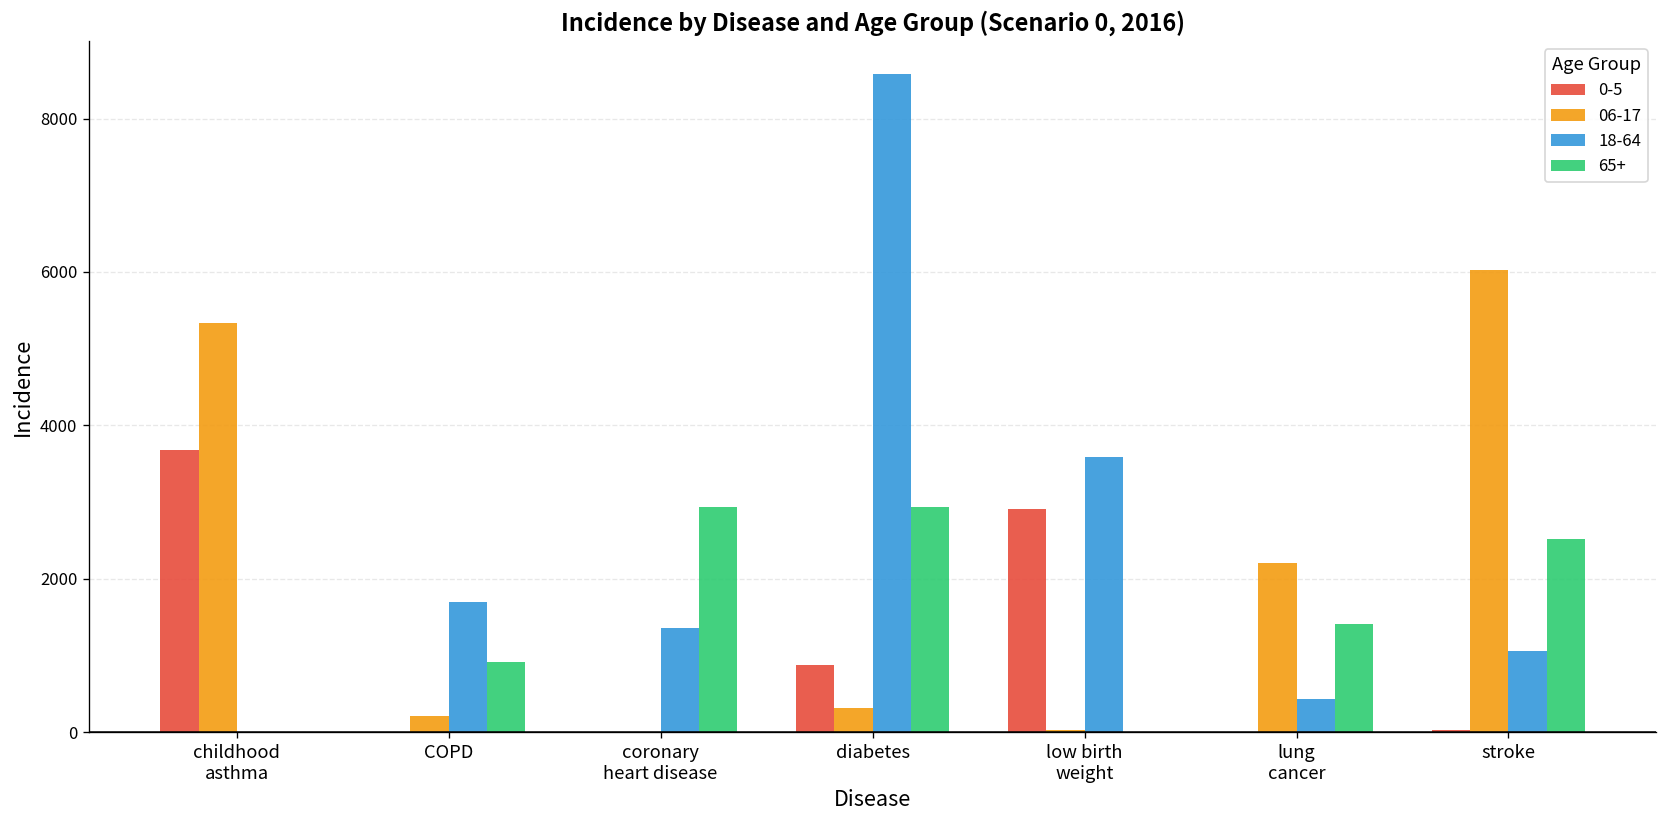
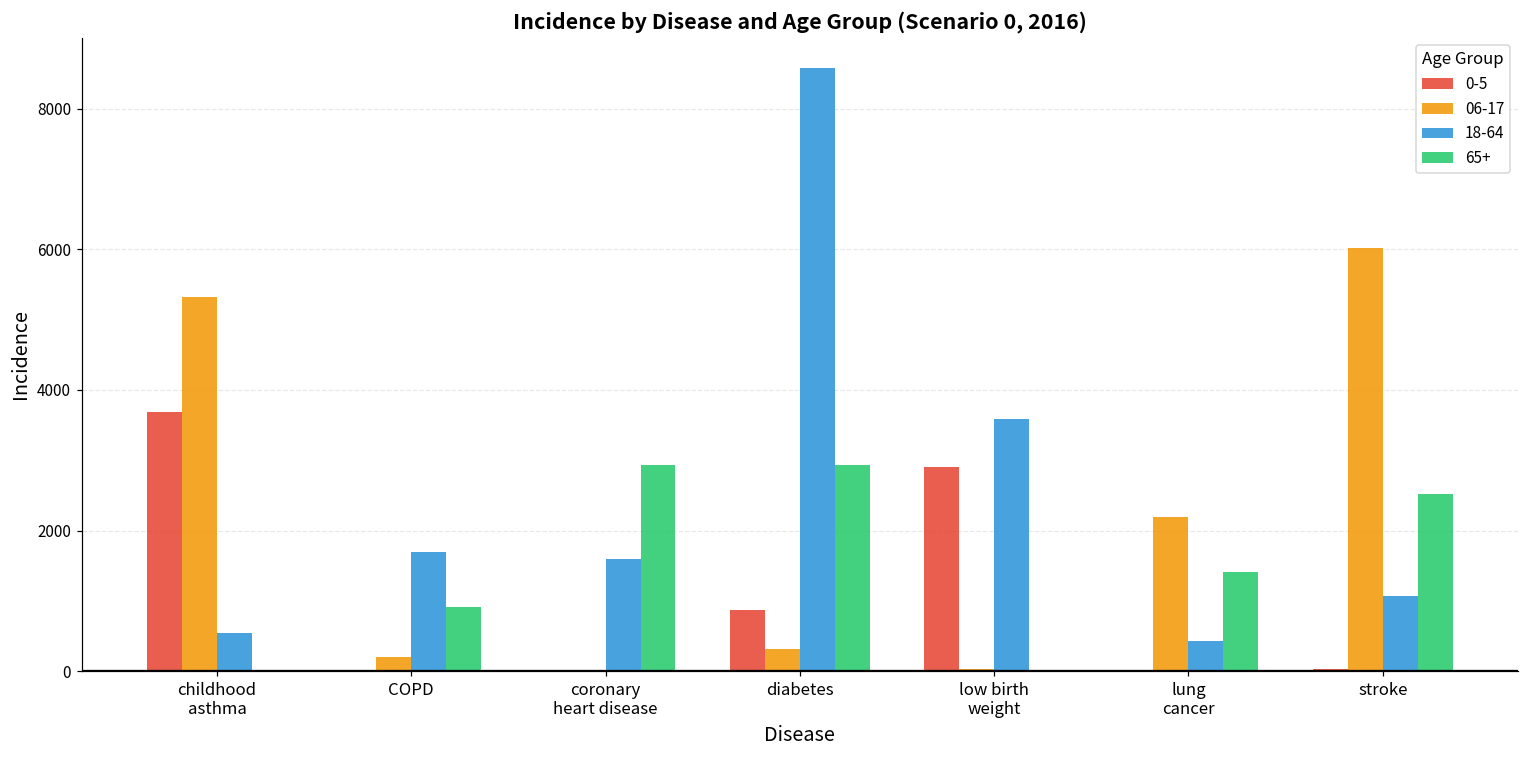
  {
    "0-5": {
      "childhood asthma": 3700,
      "COPD": 0,
      "coronary heart disease": 0,
      "diabetes": 900,
      "low birth weight": 2900,
      "lung cancer": 0
    },
    "06-17": {
      "childhood asthma": 5300,
      "COPD": 200,
      "coronary heart disease": 0,
      "diabetes": 300,
      "lung cancer": 2200,
      "stroke": 6000
    },
    "18-64": {
-     "childhood asthma": 0,
+     "childhood asthma": 500,
      "COPD": 1700,
-     "coronary heart disease": 1400,
+     "coronary heart disease": 1600,
      "diabetes": 8600,
      "low birth weight": 3600,
      "lung cancer": 400,
      "stroke": 1100
    },
    "65+": {
      "childhood asthma": 0,
      "COPD": 900,
      "coronary heart disease": 2900,
      "diabetes": 2900,
      "low birth weight": 0,
      "lung cancer": 1400,
      "stroke": 2500
    }
  }
